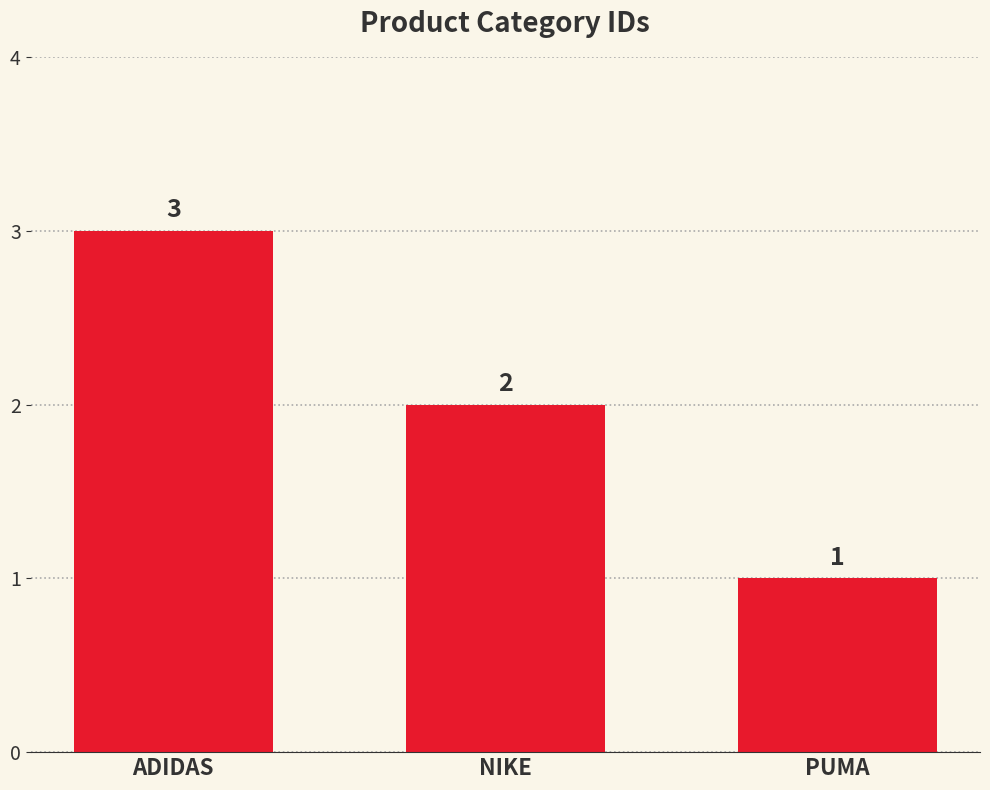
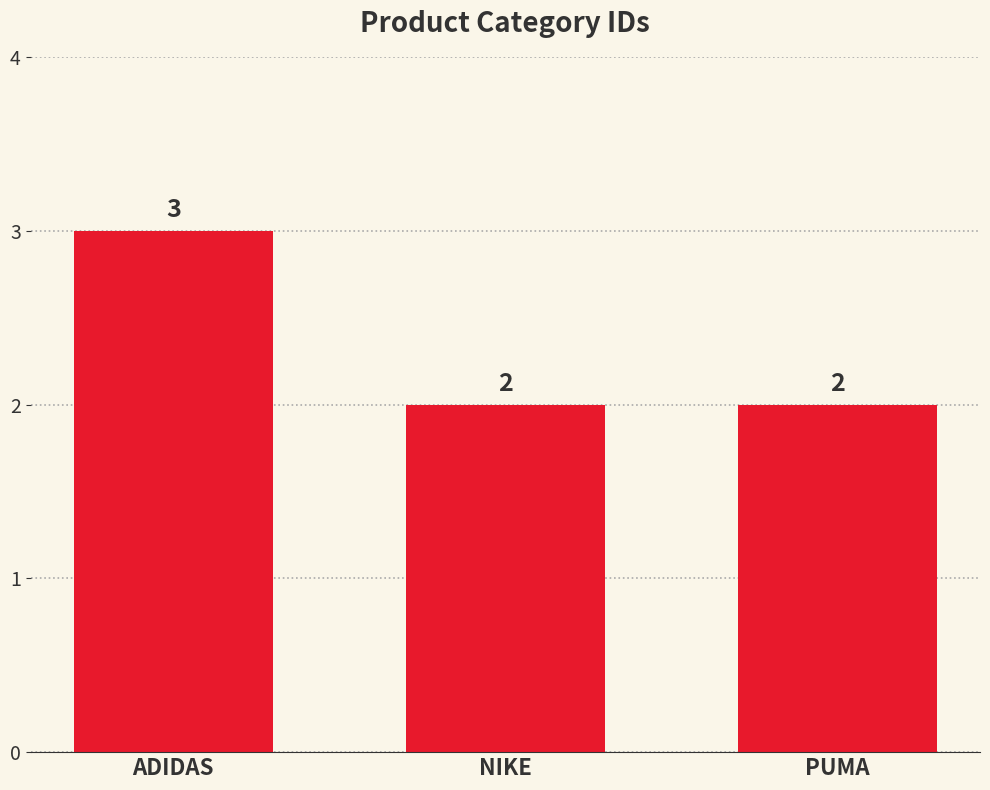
  {
    "ADIDAS": 3,
    "NIKE": 2,
-   "PUMA": 1
+   "PUMA": 2
  }
